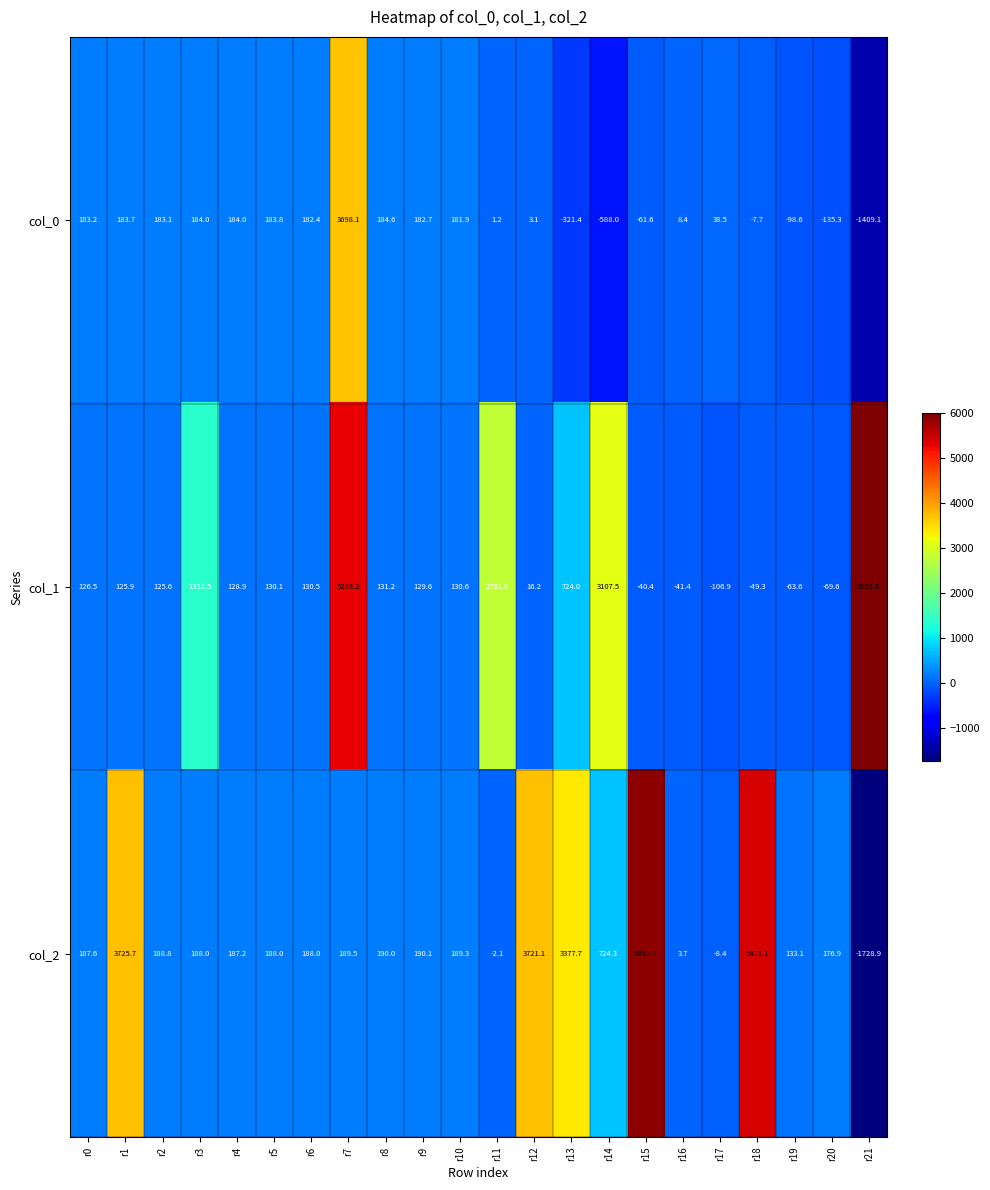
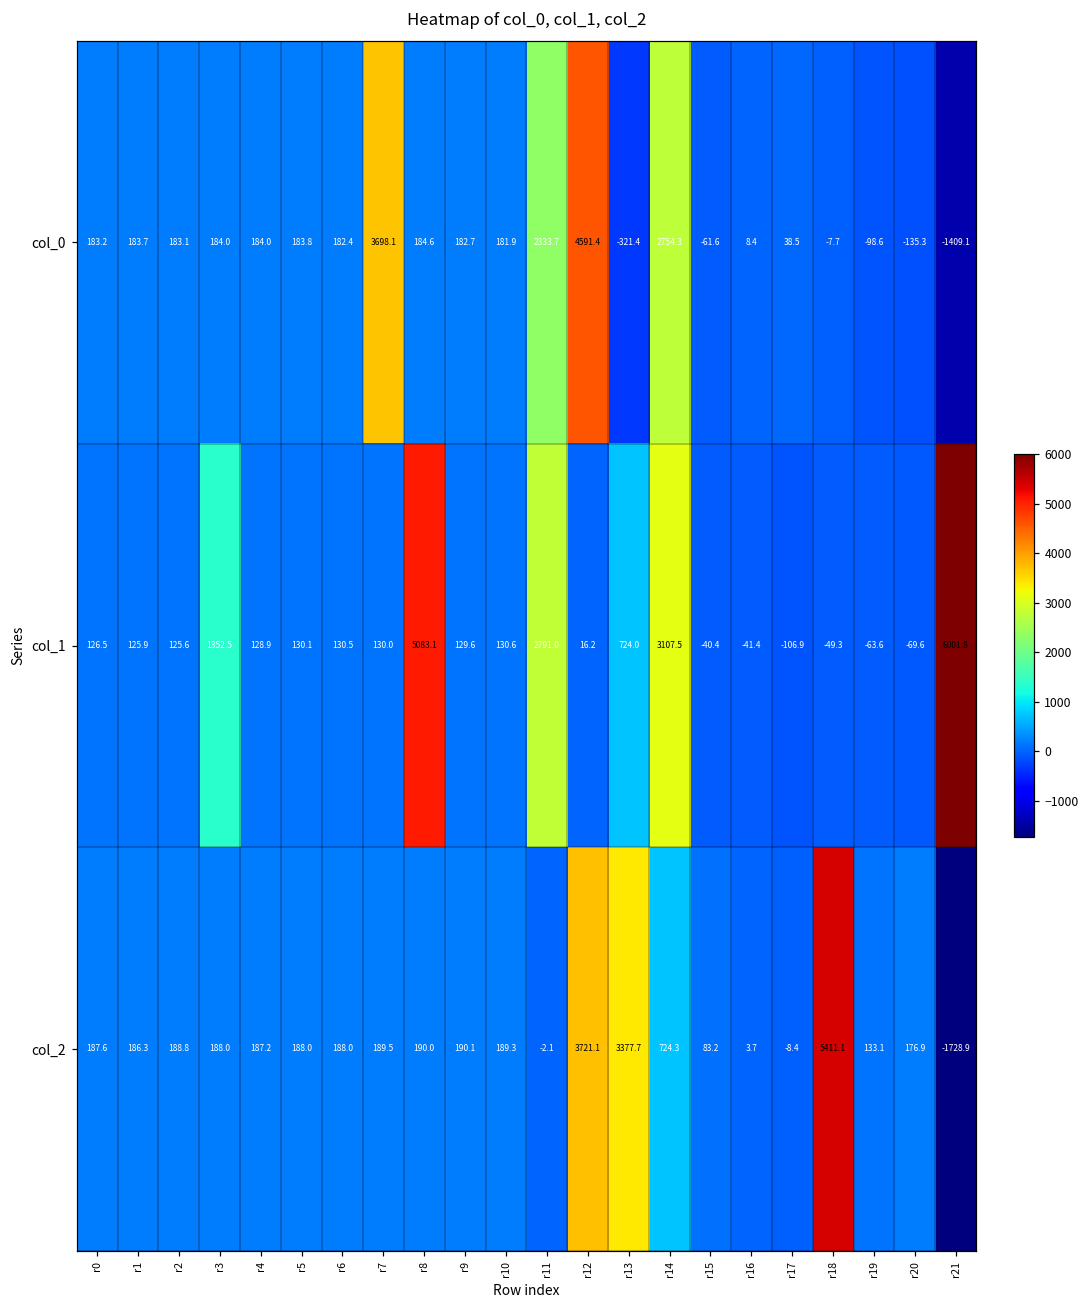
  {
    "col_0": {
      "r0": 183.2,
      "r1": 183.7,
      "r2": 183.1,
      "r3": 184.0,
      "r4": 184.0,
      "r5": 183.8,
      "r6": 182.4,
      "r7": 3698.1,
      "r8": 184.6,
      "r9": 182.7,
      "r10": 181.9,
-     "r11": 1.2,
-     "r12": 3.1,
+     "r11": 2333.7,
+     "r12": 4591.4,
      "r13": -321.4,
-     "r14": -588.0,
+     "r14": 2754.3,
      "r15": -61.6,
      "r16": 8.4,
      "r17": 38.5,
      "r18": -7.7,
      "r19": -98.6,
      "r20": -135.3,
      "r21": -1409.1
    },
    "col_1": {
      "r0": 126.5,
      "r1": 125.9,
      "r2": 125.6,
      "r3": 1352.5,
      "r4": 128.9,
      "r5": 130.1,
      "r6": 130.5,
-     "r7": 5288.2,
-     "r8": 131.2,
+     "r7": 130.0,
+     "r8": 5083.1,
      "r9": 129.6,
      "r10": 130.6,
      "r11": 2791.0,
      "r12": 16.2,
      "r13": 724.0,
      "r14": 3107.5,
      "r15": -40.4,
      "r16": -41.4,
      "r17": -106.9,
      "r18": -49.3,
      "r19": -63.6,
      "r20": -69.6,
      "r21": 6001.8
    },
    "col_2": {
      "r0": 187.6,
-     "r1": 3725.7,
+     "r1": 186.3,
      "r2": 188.8,
      "r3": 188.0,
      "r4": 187.2,
      "r5": 188.0,
      "r6": 188.0,
      "r7": 189.5,
      "r8": 190.0,
      "r9": 190.1,
      "r10": 189.3,
      "r11": -2.1,
      "r12": 3721.1,
      "r13": 3377.7,
      "r14": 724.3,
-     "r15": 5892.7,
+     "r15": 83.2,
      "r16": 3.7,
      "r17": -8.4,
      "r18": 5411.1,
      "r19": 133.1,
      "r20": 176.9,
      "r21": -1728.9
    }
  }
